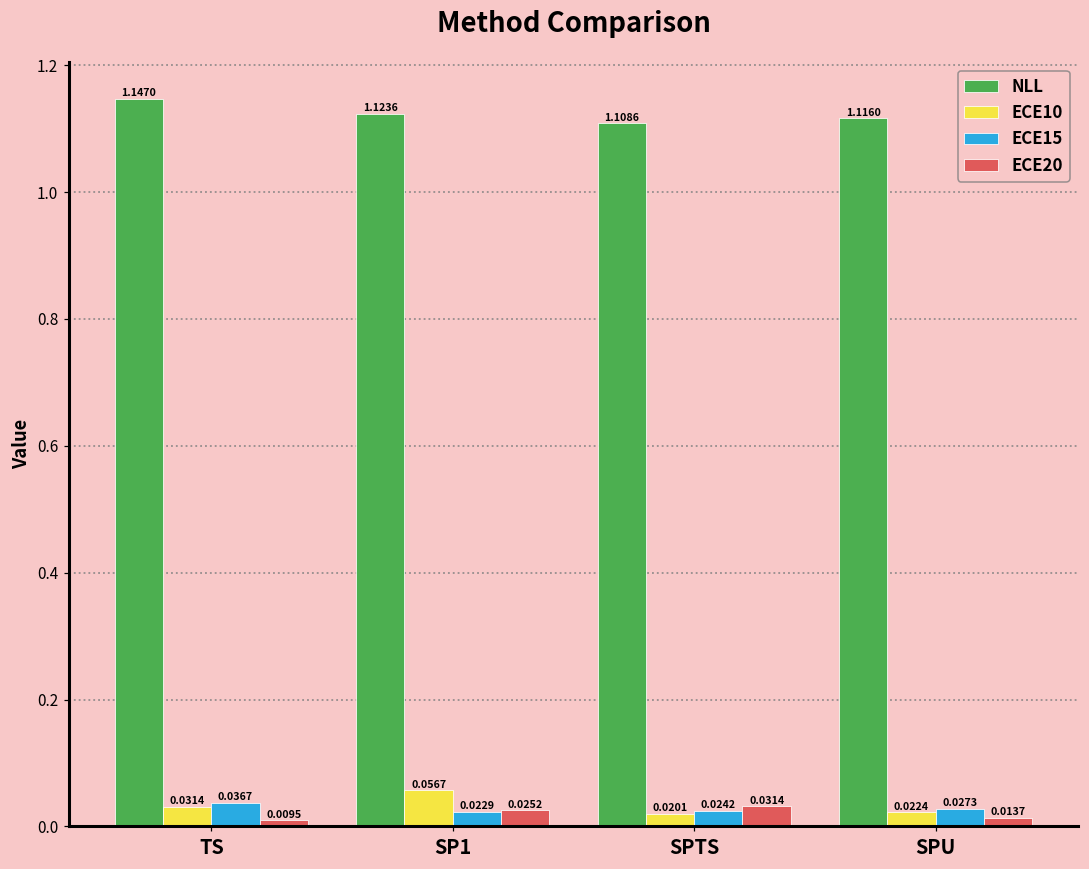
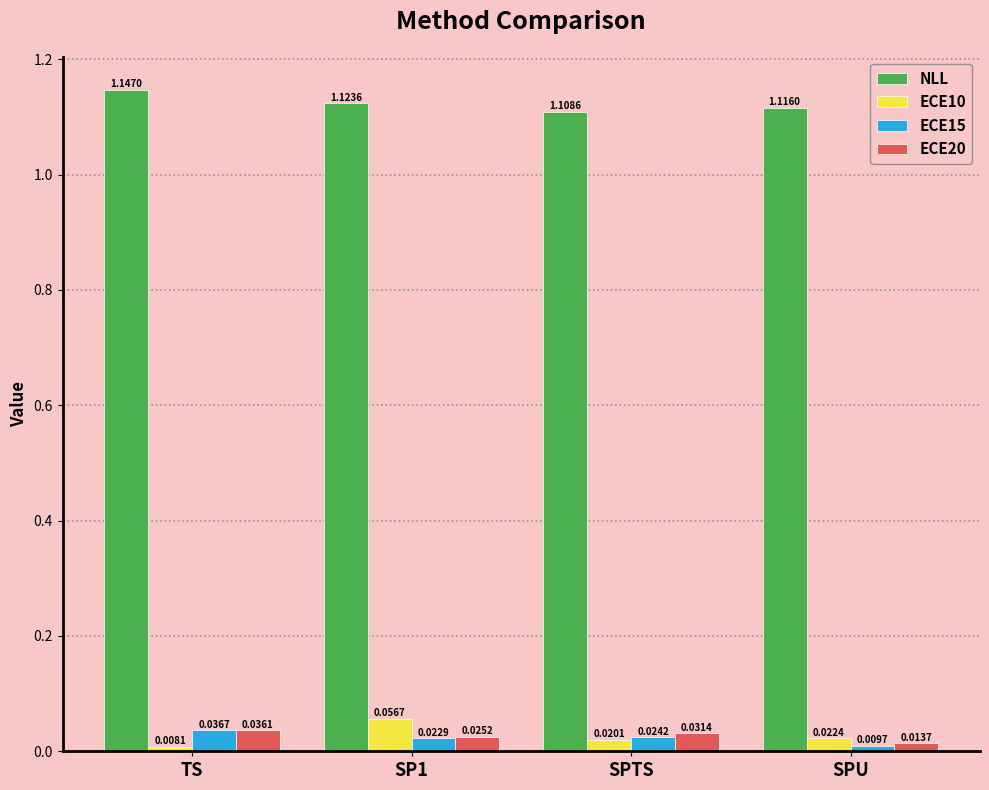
  {
    "NLL": {
      "TS": 1.1470,
      "SP1": 1.1236,
      "SPTS": 1.1086,
      "SPU": 1.1160
    },
    "ECE10": {
-     "TS": 0.0314,
+     "TS": 0.0081,
      "SP1": 0.0567,
      "SPTS": 0.0201,
      "SPU": 0.0224
    },
    "ECE15": {
      "TS": 0.0367,
      "SP1": 0.0229,
      "SPTS": 0.0242,
-     "SPU": 0.0273
+     "SPU": 0.0097
    },
    "ECE20": {
-     "TS": 0.0095,
+     "TS": 0.0361,
      "SP1": 0.0252,
      "SPTS": 0.0314,
      "SPU": 0.0137
    }
  }
